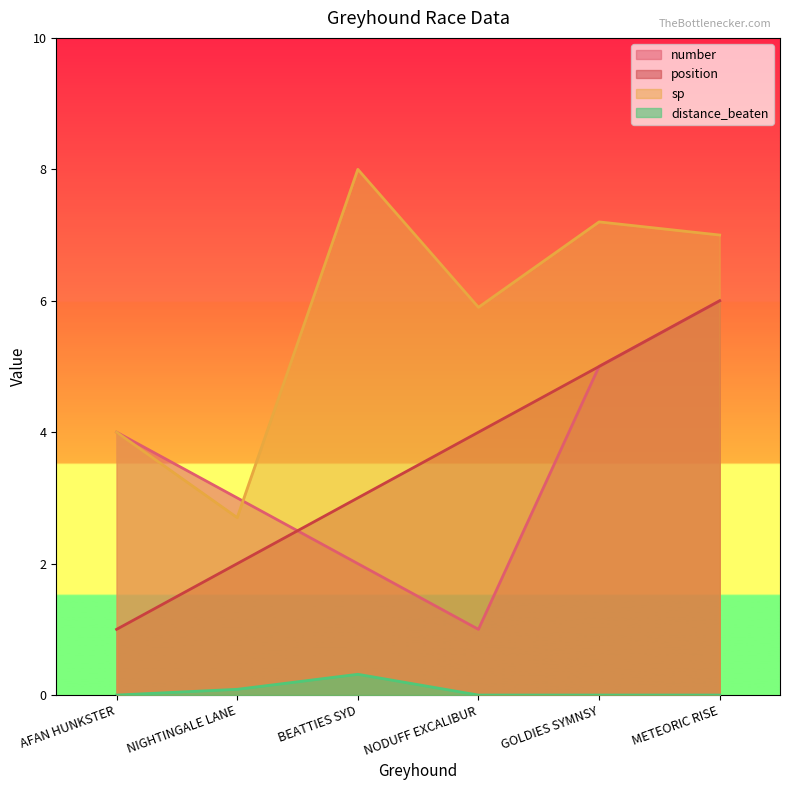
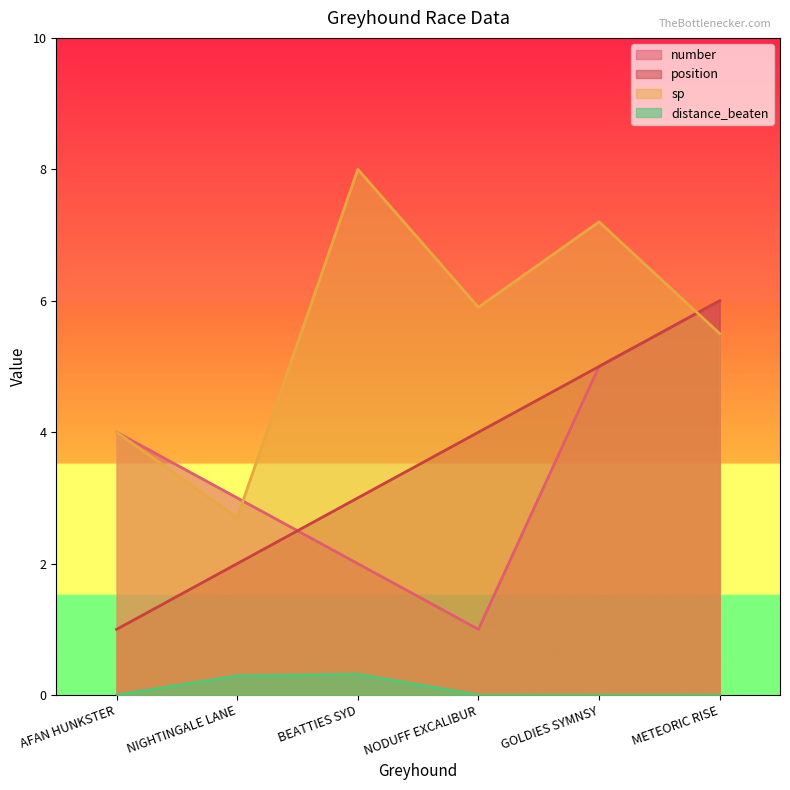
  {
    "sp": {
      "NIGHTINGALE LANE": 2.7,
      "BEATTIES SYD": 8.0,
      "NODUFF EXCALIBUR": 5.9,
      "GOLDIES SYMNSY": 7.2,
-     "METEORIC RISE": 7.0
+     "METEORIC RISE": 5.5
    },
    "distance_beaten": {
      "AFAN HUNKSTER": 0.0,
-     "NIGHTINGALE LANE": 0.1,
+     "NIGHTINGALE LANE": 0.3,
      "BEATTIES SYD": 0.3,
      "NODUFF EXCALIBUR": 0.0,
      "GOLDIES SYMNSY": 0.0,
      "METEORIC RISE": 0.0
    }
  }
